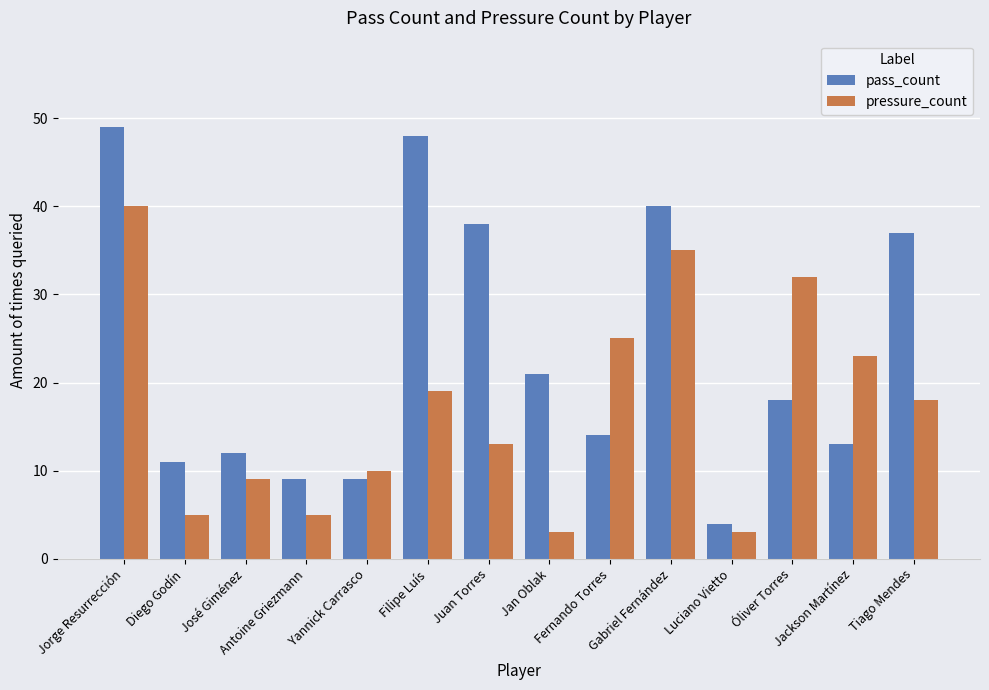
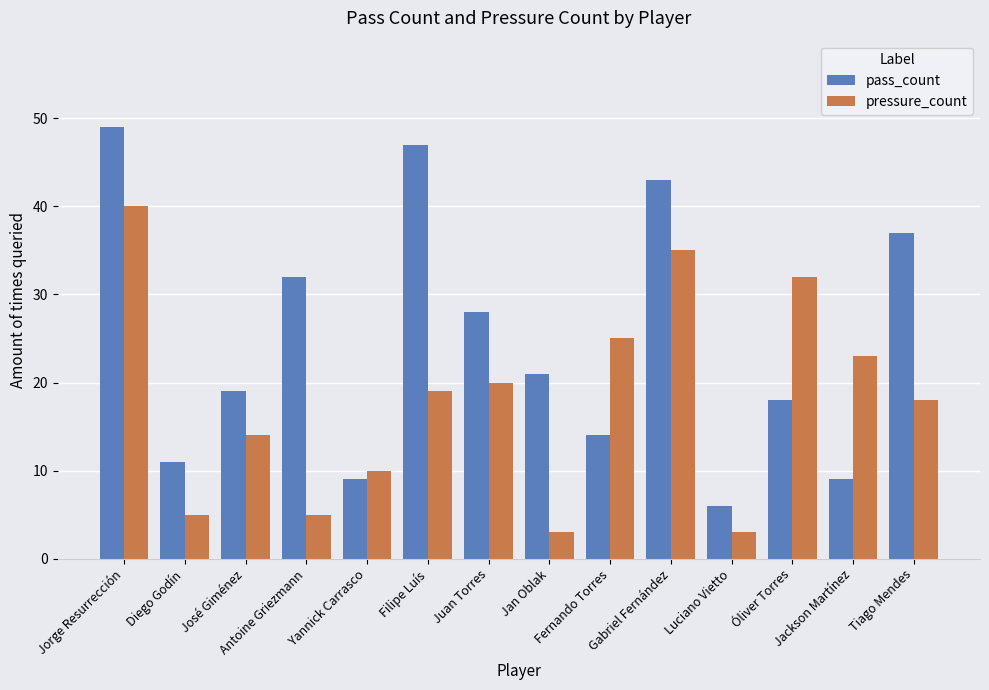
  {
    "pass_count": {
      "Jorge Resurrección": 49,
      "Diego Godín": 11,
-     "José Giménez": 12,
-     "Antoine Griezmann": 9,
+     "José Giménez": 19,
+     "Antoine Griezmann": 32,
      "Yannick Carrasco": 9,
-     "Filipe Luís": 48,
-     "Juan Torres": 38,
+     "Filipe Luís": 47,
+     "Juan Torres": 28,
      "Jan Oblak": 21,
      "Fernando Torres": 14,
-     "Gabriel Fernández": 40,
-     "Luciano Vietto": 4,
+     "Gabriel Fernández": 43,
+     "Luciano Vietto": 6,
      "Óliver Torres": 18,
-     "Jackson Martínez": 13,
+     "Jackson Martínez": 9,
      "Tiago Mendes": 37
    },
    "pressure_count": {
      "Jorge Resurrección": 40,
      "Diego Godín": 5,
-     "José Giménez": 9,
+     "José Giménez": 14,
      "Antoine Griezmann": 5,
      "Yannick Carrasco": 10,
      "Filipe Luís": 19,
-     "Juan Torres": 13,
+     "Juan Torres": 20,
      "Jan Oblak": 3,
      "Fernando Torres": 25,
      "Gabriel Fernández": 35,
      "Luciano Vietto": 3,
      "Óliver Torres": 32,
      "Jackson Martínez": 23,
      "Tiago Mendes": 18
    }
  }
